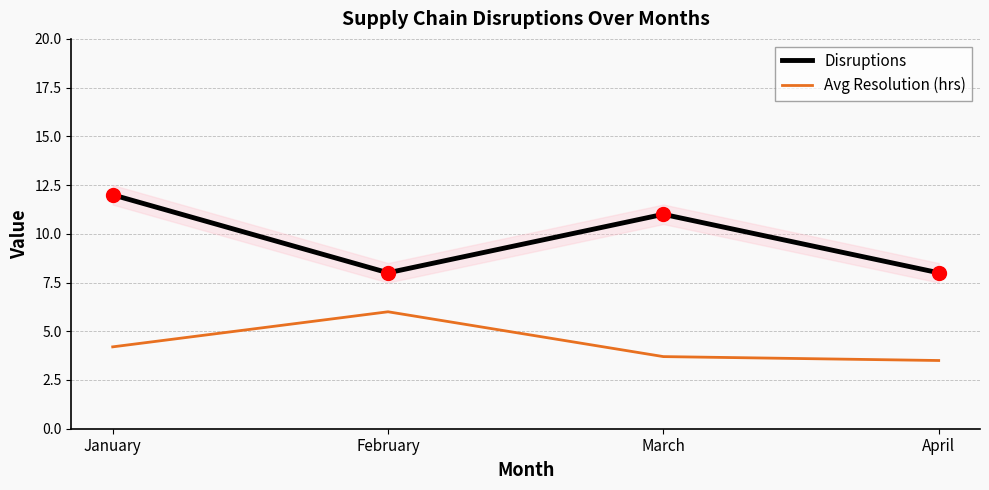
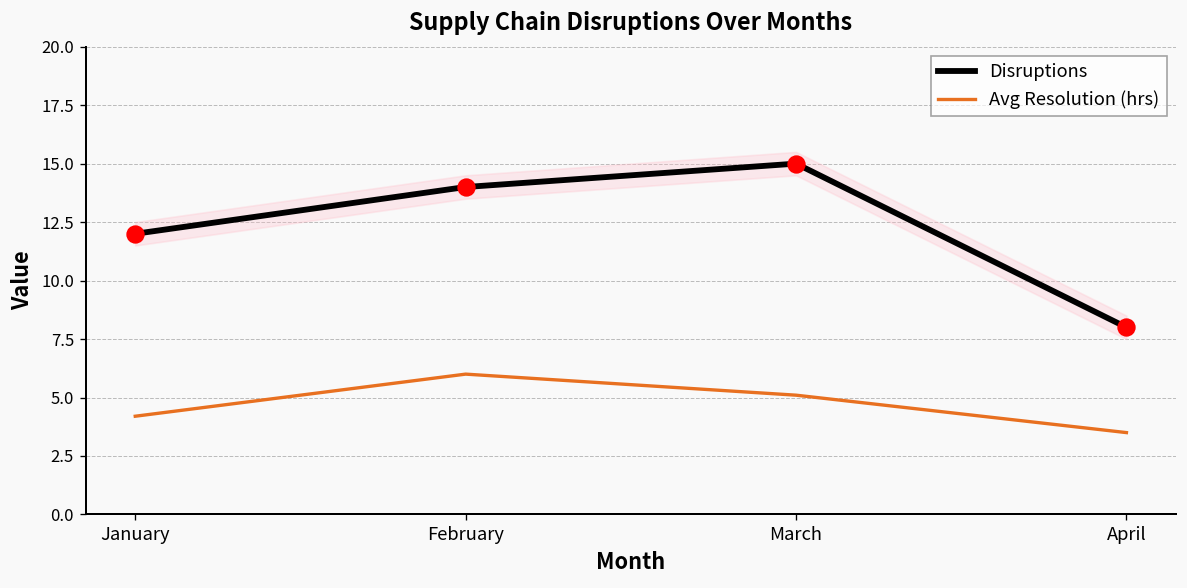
  {
    "Disruptions": {
      "January": 12,
-     "February": 8,
-     "March": 11,
+     "February": 14,
+     "March": 15,
      "April": 8
    },
    "Avg Resolution (hrs)": {
      "January": 4.2,
      "February": 6.0,
-     "March": 3.7,
+     "March": 5.1,
      "April": 3.5
    }
  }
